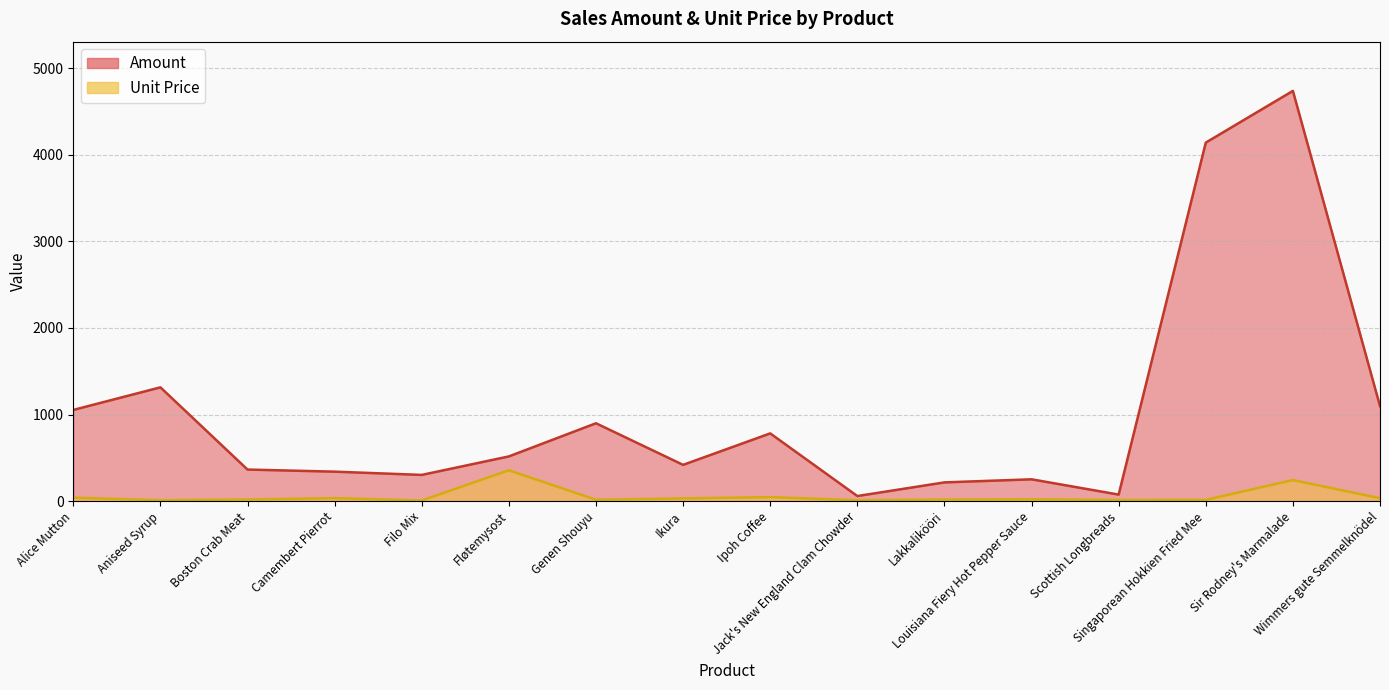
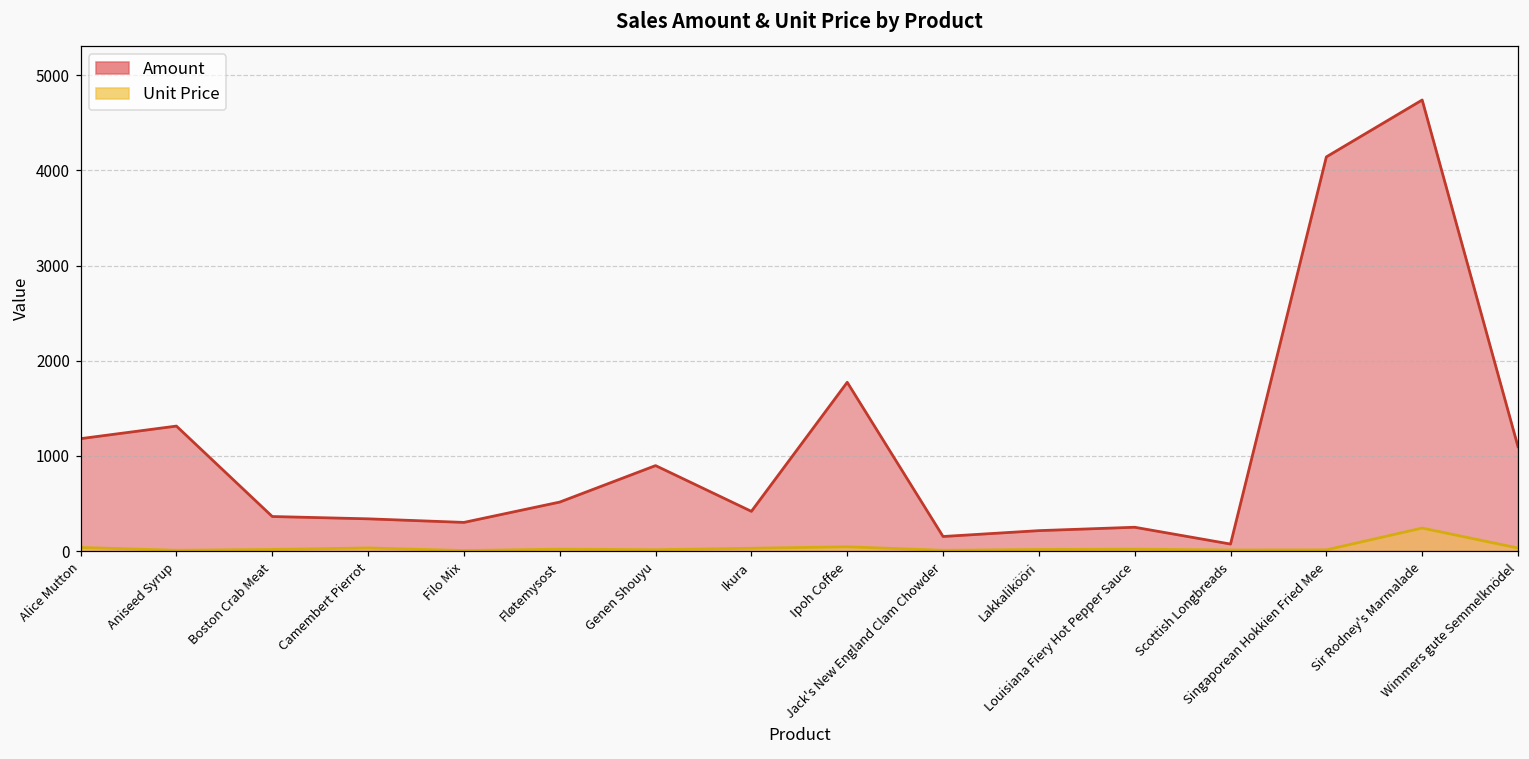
  {
    "Amount": {
-     "Alice Mutton": 1100,
+     "Alice Mutton": 1200,
      "Aniseed Syrup": 1300,
      "Boston Crab Meat": 400,
      "Camembert Pierrot": 300,
      "Filo Mix": 300,
      "Fløtemysost": 500,
      "Genen Shouyu": 900,
      "Ikura": 400,
-     "Ipoh Coffee": 800,
-     "Jack's New England Clam Chowder": 100,
+     "Ipoh Coffee": 1800,
+     "Jack's New England Clam Chowder": 200,
      "Lakkalikööri": 200,
      "Louisiana Fiery Hot Pepper Sauce": 300,
      "Scottish Longbreads": 100,
      "Singaporean Hokkien Fried Mee": 4100,
      "Sir Rodney's Marmalade": 4700,
      "Wimmers gute Semmelknödel": 1100
    },
    "Unit Price": {
      "Alice Mutton": 0,
      "Aniseed Syrup": 0,
      "Boston Crab Meat": 0,
      "Camembert Pierrot": 0,
      "Filo Mix": 0,
-     "Fløtemysost": 400,
+     "Fløtemysost": 0,
      "Genen Shouyu": 0,
      "Ikura": 0,
      "Ipoh Coffee": 0,
      "Jack's New England Clam Chowder": 0,
      "Lakkalikööri": 0,
      "Louisiana Fiery Hot Pepper Sauce": 0,
      "Scottish Longbreads": 0,
      "Singaporean Hokkien Fried Mee": 0,
      "Sir Rodney's Marmalade": 200,
      "Wimmers gute Semmelknödel": 0
    }
  }
